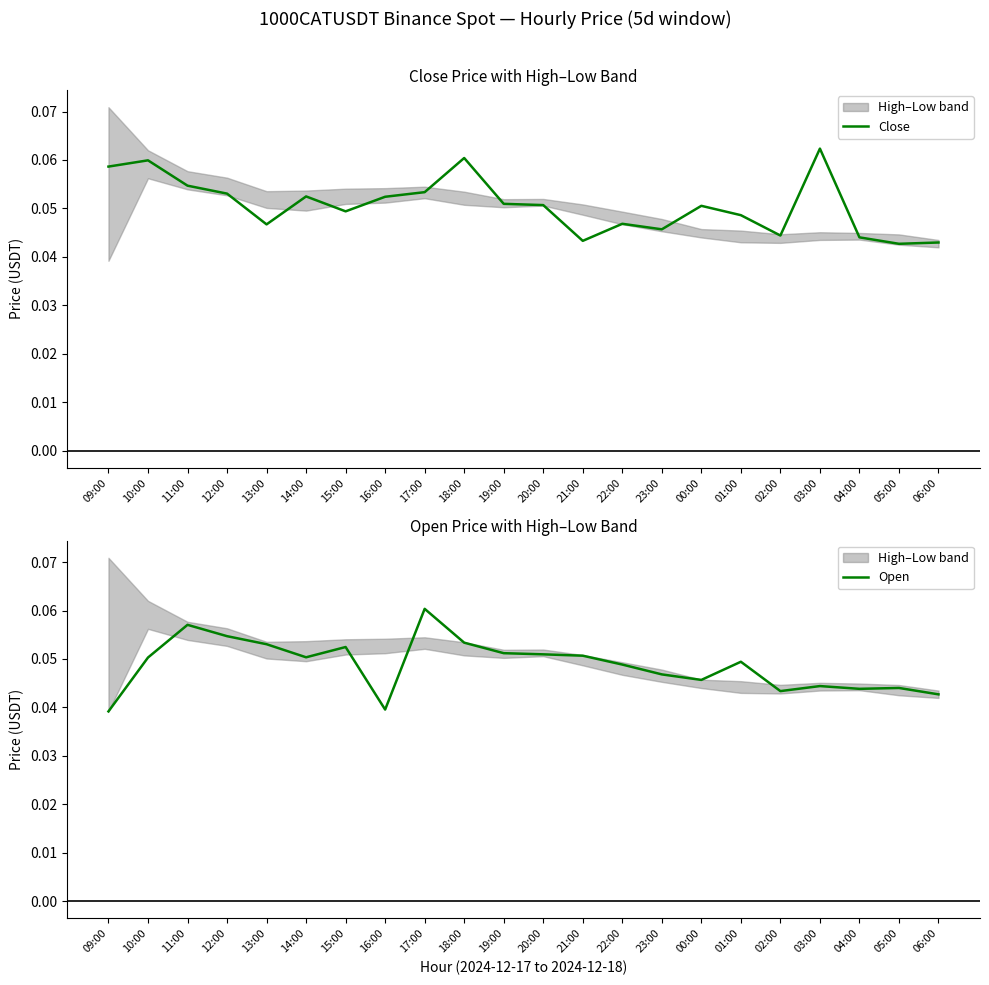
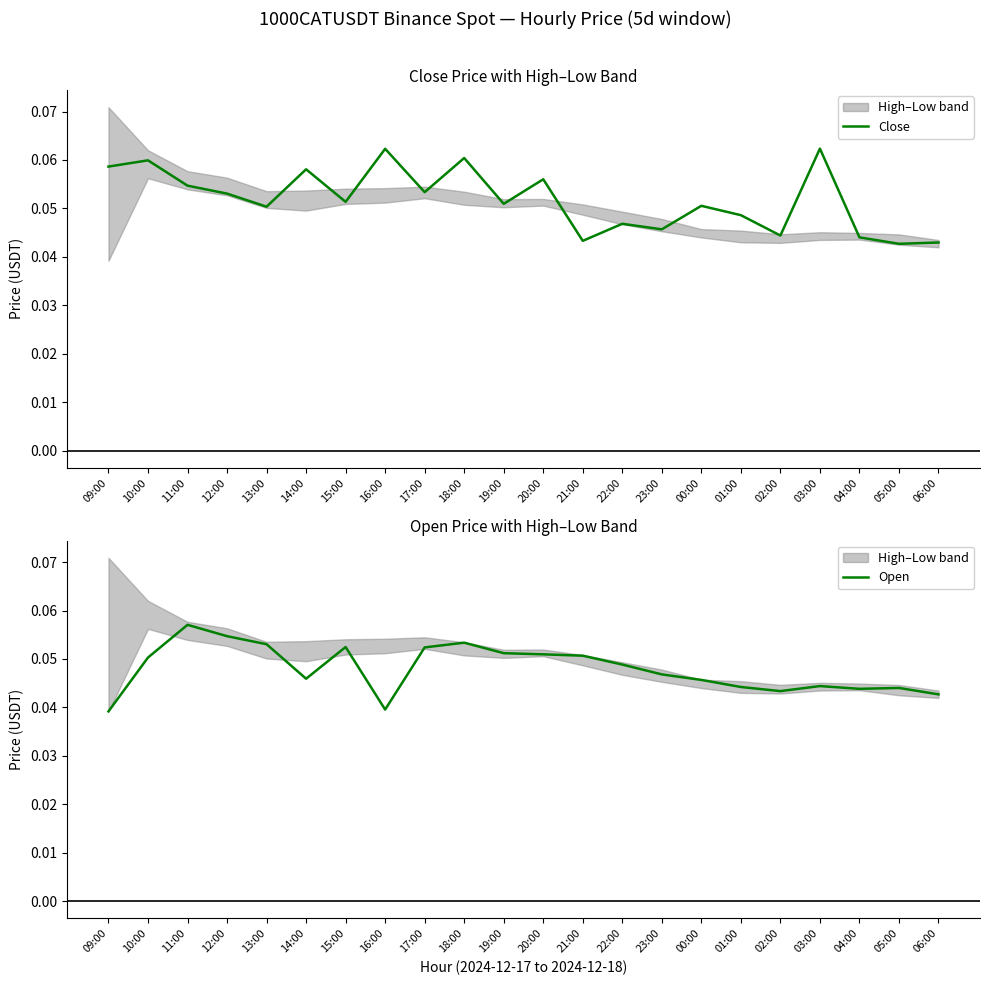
  {
    "Close Price with High–Low Band": {
      "Close": {
        "09:00": 0.059,
        "10:00": 0.060,
        "11:00": 0.055,
        "12:00": 0.053,
-       "13:00": 0.047,
-       "14:00": 0.052,
-       "15:00": 0.049,
-       "16:00": 0.052,
+       "13:00": 0.050,
+       "14:00": 0.058,
+       "15:00": 0.051,
+       "16:00": 0.062,
        "17:00": 0.053,
        "18:00": 0.060,
        "19:00": 0.051,
-       "20:00": 0.051,
+       "20:00": 0.056,
        "21:00": 0.043,
        "22:00": 0.047,
        "23:00": 0.046,
        "00:00": 0.051,
        "01:00": 0.049,
        "03:00": 0.062,
        "04:00": 0.044,
        "05:00": 0.043
      }
    },
    "Open Price with High–Low Band": {
      "Open": {
        "09:00": 0.039,
        "10:00": 0.050,
        "11:00": 0.057,
        "12:00": 0.055,
-       "14:00": 0.050,
+       "14:00": 0.046,
        "15:00": 0.052,
        "16:00": 0.040,
-       "17:00": 0.060,
+       "17:00": 0.052,
        "19:00": 0.051,
        "20:00": 0.051,
        "23:00": 0.047,
-       "01:00": 0.049,
+       "01:00": 0.044,
        "02:00": 0.043,
        "03:00": 0.044,
        "04:00": 0.044,
        "05:00": 0.044,
        "06:00": 0.043
      }
    }
  }
